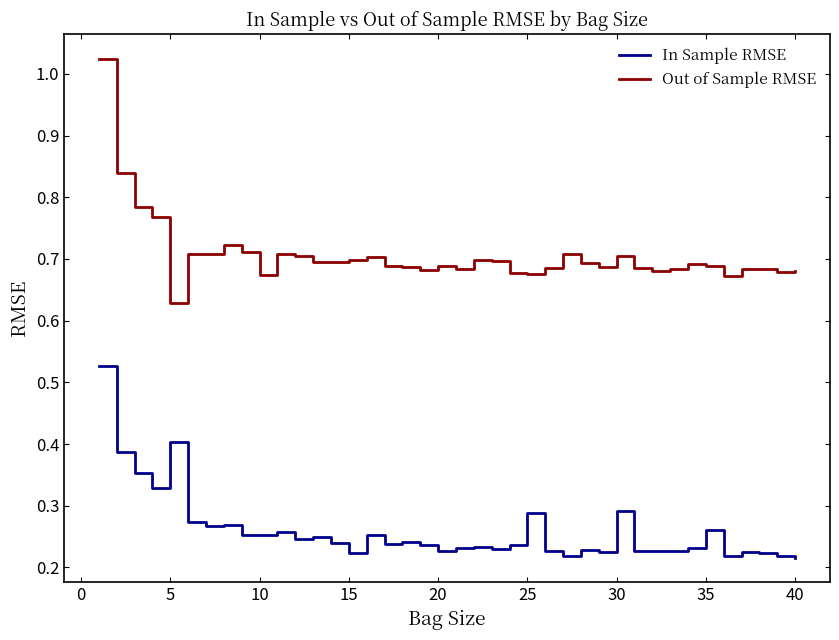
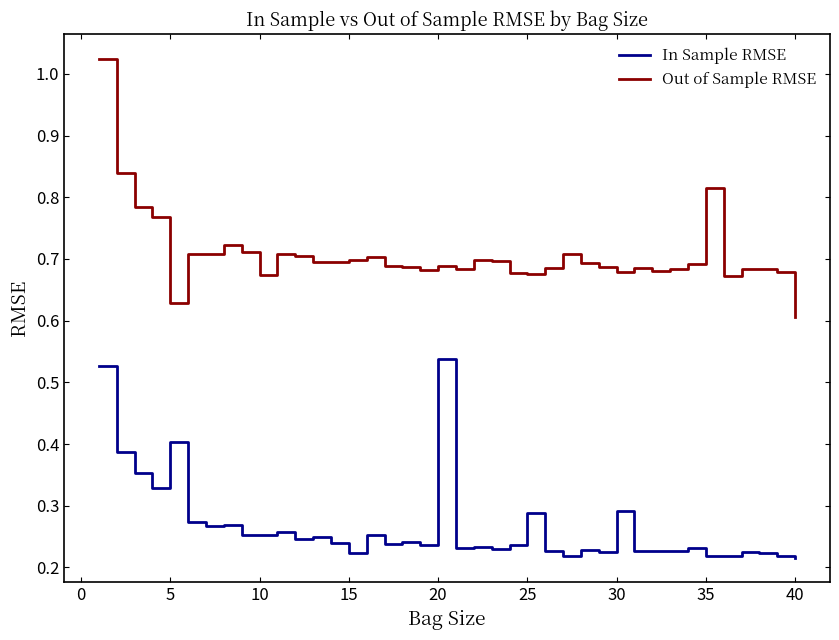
  {
    "In Sample RMSE": {
      "5": 0.40,
      "10": 0.25,
      "15": 0.22,
-     "20": 0.23,
+     "20": 0.54,
      "25": 0.29,
      "30": 0.29,
-     "35": 0.26,
+     "35": 0.22,
      "40": 0.22
    },
    "Out of Sample RMSE": {
      "5": 0.63,
      "10": 0.67,
      "15": 0.70,
      "20": 0.69,
      "25": 0.68,
-     "30": 0.70,
-     "35": 0.69,
-     "40": 0.68
+     "30": 0.68,
+     "35": 0.82,
+     "40": 0.61
    }
  }
